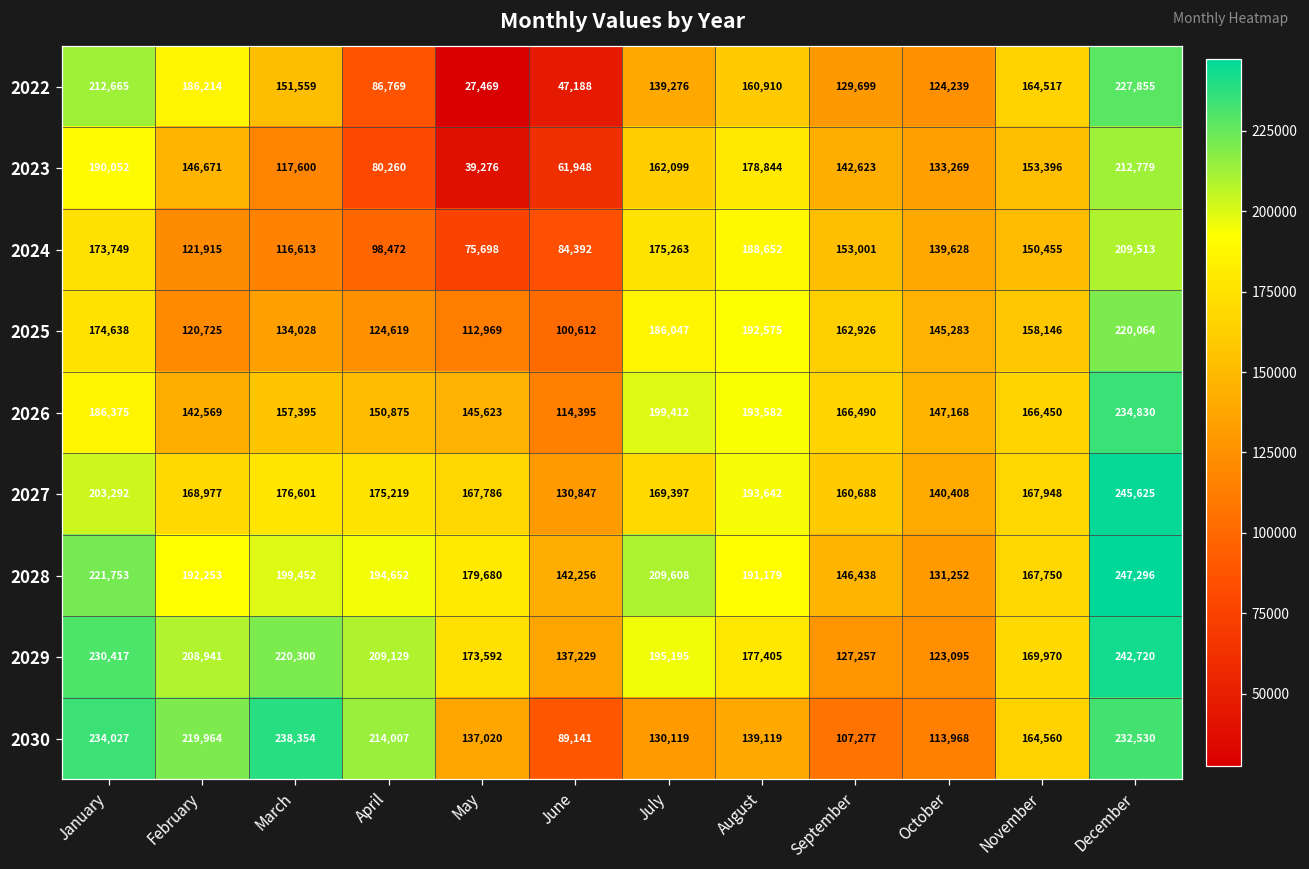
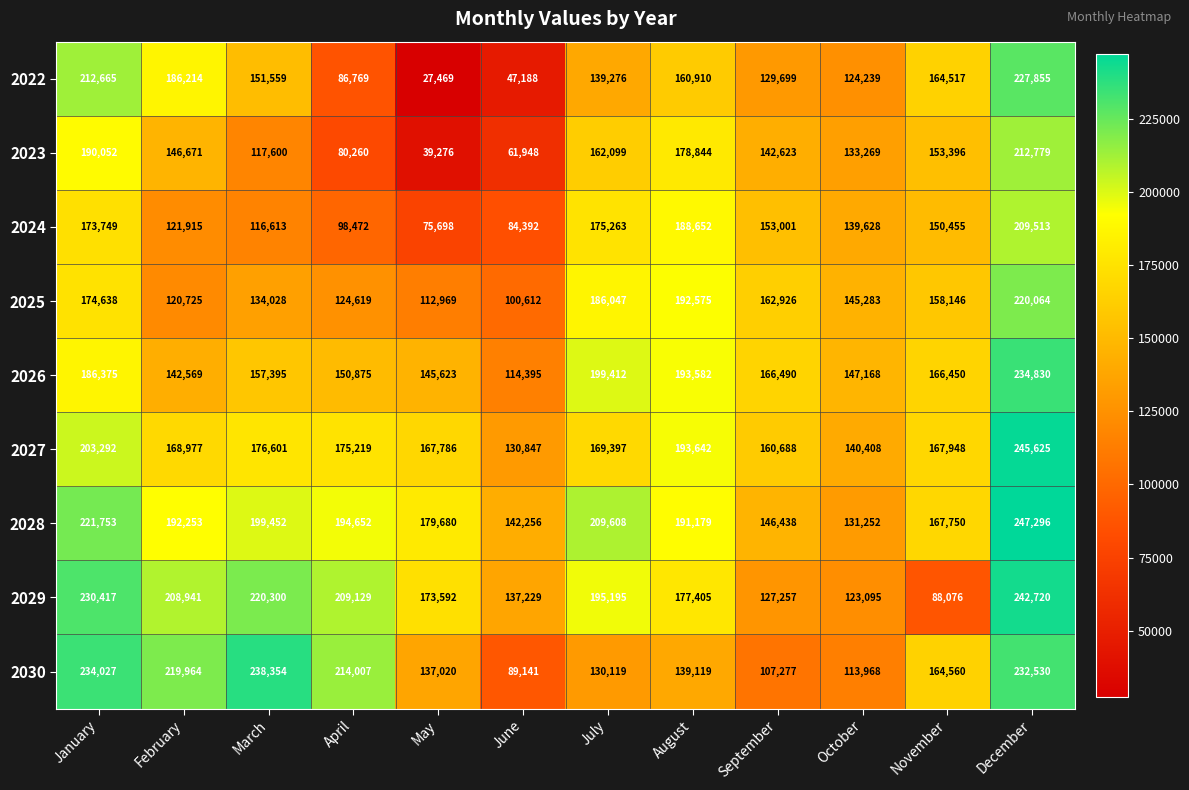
  {
    "2022": {
      "January": "212,665",
      "February": "186,214",
      "March": "151,559",
      "April": "86,769",
      "May": "27,469",
      "June": "47,188",
      "July": "139,276",
      "August": "160,910",
      "September": "129,699",
      "October": "124,239",
      "November": "164,517",
      "December": "227,855"
    },
    "2023": {
      "January": "190,052",
      "February": "146,671",
      "March": "117,600",
      "April": "80,260",
      "May": "39,276",
      "June": "61,948",
      "July": "162,099",
      "August": "178,844",
      "September": "142,623",
      "October": "133,269",
      "November": "153,396",
      "December": "212,779"
    },
    "2024": {
      "January": "173,749",
      "February": "121,915",
      "March": "116,613",
      "April": "98,472",
      "May": "75,698",
      "June": "84,392",
      "July": "175,263",
      "August": "188,652",
      "September": "153,001",
      "October": "139,628",
      "November": "150,455",
      "December": "209,513"
    },
    "2025": {
      "January": "174,638",
      "February": "120,725",
      "March": "134,028",
      "April": "124,619",
      "May": "112,969",
      "June": "100,612",
      "July": "186,047",
      "August": "192,575",
      "September": "162,926",
      "October": "145,283",
      "November": "158,146",
      "December": "220,064"
    },
    "2026": {
      "January": "186,375",
      "February": "142,569",
      "March": "157,395",
      "April": "150,875",
      "May": "145,623",
      "June": "114,395",
      "July": "199,412",
      "August": "193,582",
      "September": "166,490",
      "October": "147,168",
      "November": "166,450",
      "December": "234,830"
    },
    "2027": {
      "January": "203,292",
      "February": "168,977",
      "March": "176,601",
      "April": "175,219",
      "May": "167,786",
      "June": "130,847",
      "July": "169,397",
      "August": "193,642",
      "September": "160,688",
      "October": "140,408",
      "November": "167,948",
      "December": "245,625"
    },
    "2028": {
      "January": "221,753",
      "February": "192,253",
      "March": "199,452",
      "April": "194,652",
      "May": "179,680",
      "June": "142,256",
      "July": "209,608",
      "August": "191,179",
      "September": "146,438",
      "October": "131,252",
      "November": "167,750",
      "December": "247,296"
    },
    "2029": {
      "January": "230,417",
      "February": "208,941",
      "March": "220,300",
      "April": "209,129",
      "May": "173,592",
      "June": "137,229",
      "July": "195,195",
      "August": "177,405",
      "September": "127,257",
      "October": "123,095",
-     "November": "169,970",
+     "November": "88,076",
      "December": "242,720"
    },
    "2030": {
      "January": "234,027",
      "February": "219,964",
      "March": "238,354",
      "April": "214,007",
      "May": "137,020",
      "June": "89,141",
      "July": "130,119",
      "August": "139,119",
      "September": "107,277",
      "October": "113,968",
      "November": "164,560",
      "December": "232,530"
    }
  }
